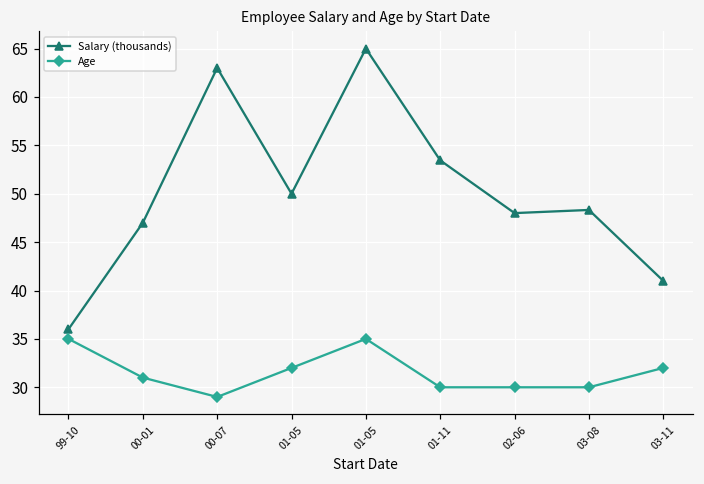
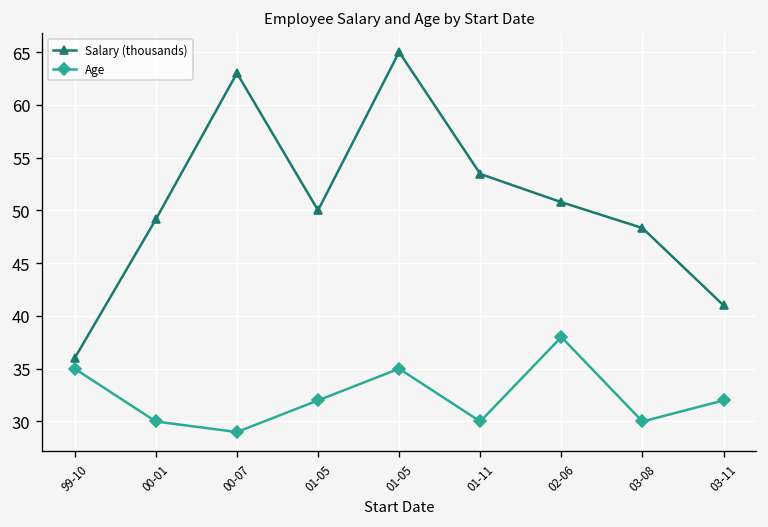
  {
    "Salary (thousands)": {
      "99-10": 36,
-     "00-01": 47,
+     "00-01": 49,
      "00-07": 63,
      "01-11": 53,
-     "02-06": 48,
+     "02-06": 51,
      "03-08": 48,
      "03-11": 41
    },
    "Age": {
      "99-10": 35,
-     "00-01": 31,
+     "00-01": 30,
      "00-07": 29,
      "01-11": 30,
-     "02-06": 30,
+     "02-06": 38,
      "03-08": 30,
      "03-11": 32
    }
  }
